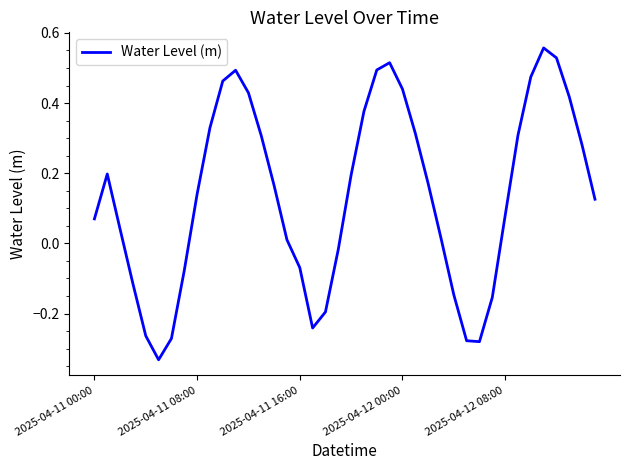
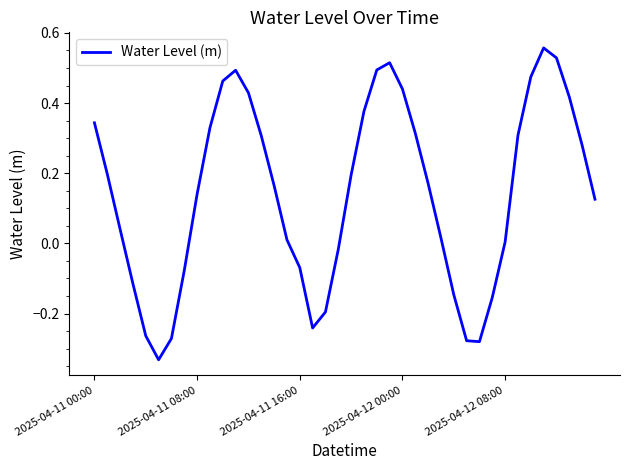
  {
-   "2025-04-11 00:00": 0.07,
+   "2025-04-11 00:00": 0.34,
    "2025-04-11 08:00": 0.14,
    "2025-04-11 16:00": -0.07,
    "2025-04-12 00:00": 0.44,
-   "2025-04-12 08:00": 0.08
+   "2025-04-12 08:00": 0.00
  }
